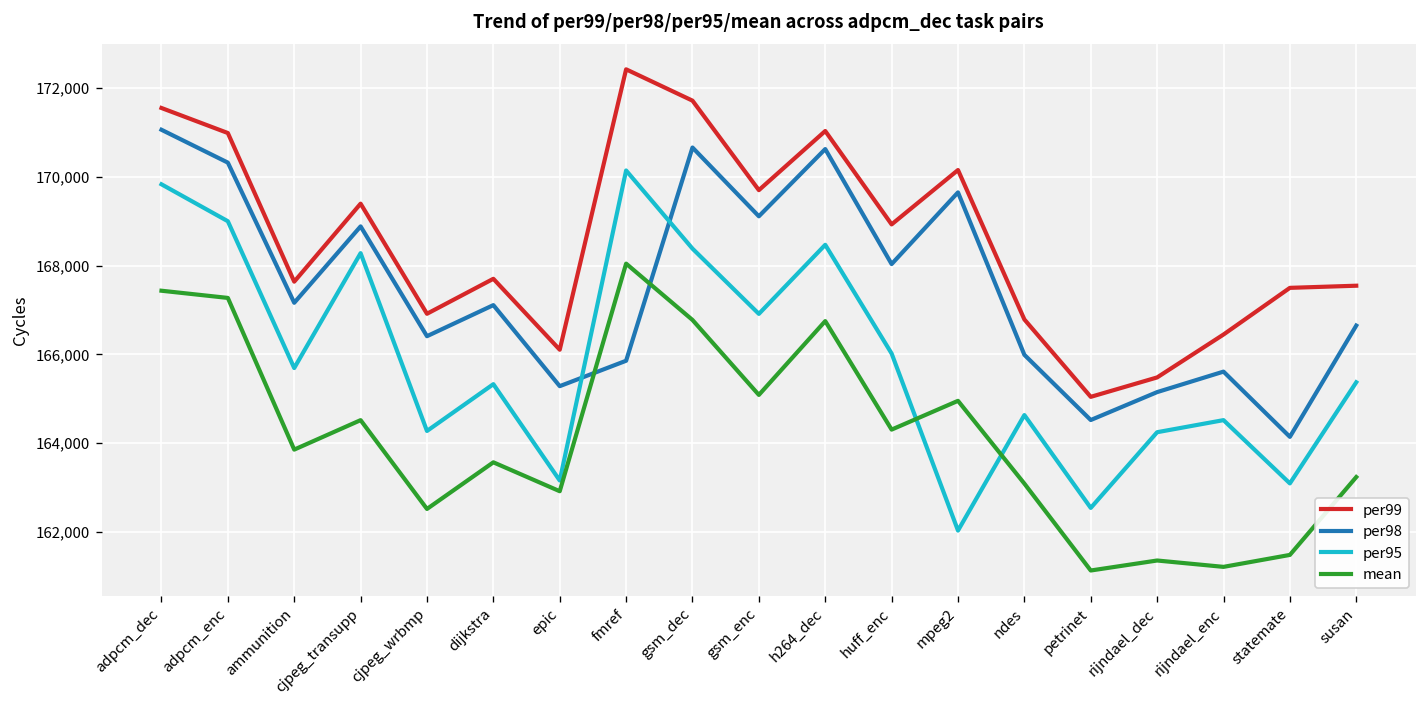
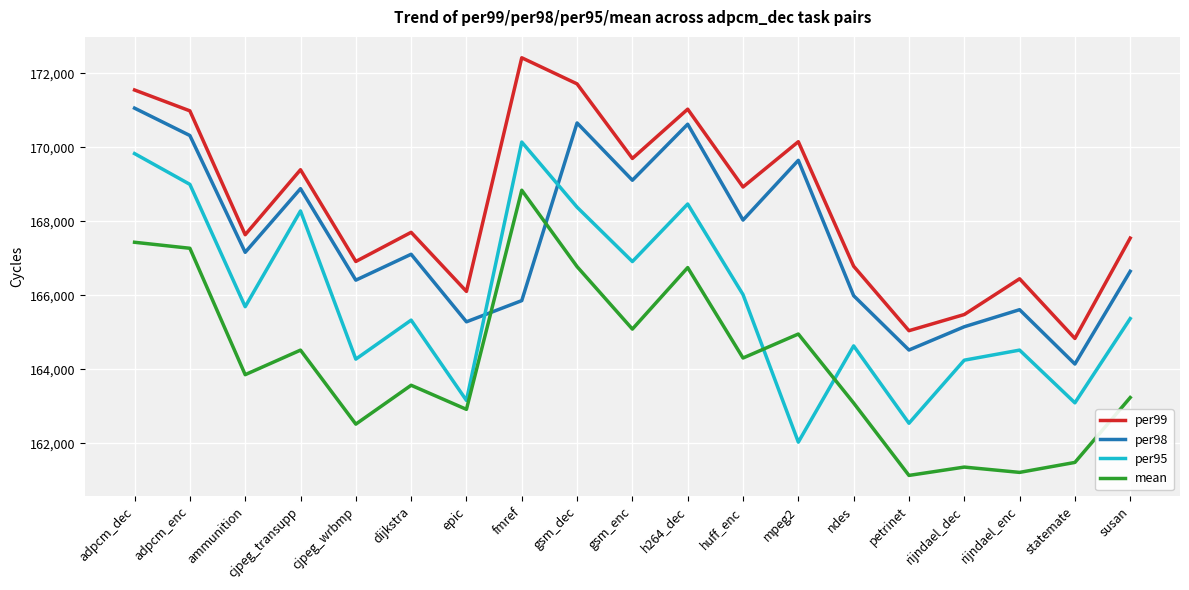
  {
    "per99": {
      "adpcm_dec": "171,600",
      "adpcm_enc": "171,000",
      "ammunition": "167,600",
      "cjpeg_transupp": "169,400",
      "cjpeg_wrbmp": "166,900",
      "dijkstra": "167,700",
      "epic": "166,100",
      "fmref": "172,400",
      "gsm_dec": "171,700",
      "gsm_enc": "169,700",
      "h264_dec": "171,000",
      "huff_enc": "168,900",
      "mpeg2": "170,200",
      "ndes": "166,800",
      "petrinet": "165,000",
      "rijndael_dec": "165,500",
      "rijndael_enc": "166,400",
-     "statemate": "167,500",
+     "statemate": "164,800",
      "susan": "167,500"
    },
    "per98": {
      "adpcm_dec": "171,100",
      "adpcm_enc": "170,300",
      "ammunition": "167,200",
      "cjpeg_transupp": "168,900",
      "cjpeg_wrbmp": "166,400",
      "dijkstra": "167,100",
      "epic": "165,300",
      "fmref": "165,900",
      "gsm_dec": "170,700",
      "gsm_enc": "169,100",
      "h264_dec": "170,600",
      "huff_enc": "168,000",
      "mpeg2": "169,700",
      "ndes": "166,000",
      "petrinet": "164,500",
      "rijndael_dec": "165,200",
      "rijndael_enc": "165,600",
      "statemate": "164,100",
      "susan": "166,700"
    },
    "per95": {
      "adpcm_dec": "169,800",
      "adpcm_enc": "169,000",
      "ammunition": "165,700",
      "cjpeg_transupp": "168,300",
      "cjpeg_wrbmp": "164,300",
      "dijkstra": "165,300",
      "epic": "163,200",
      "fmref": "170,100",
      "gsm_dec": "168,400",
      "gsm_enc": "166,900",
      "h264_dec": "168,500",
      "huff_enc": "166,000",
      "mpeg2": "162,000",
      "ndes": "164,600",
      "petrinet": "162,500",
      "rijndael_dec": "164,200",
      "rijndael_enc": "164,500",
      "statemate": "163,100",
      "susan": "165,400"
    },
    "mean": {
      "adpcm_dec": "167,400",
      "adpcm_enc": "167,300",
      "ammunition": "163,900",
      "cjpeg_transupp": "164,500",
      "cjpeg_wrbmp": "162,500",
      "dijkstra": "163,600",
      "epic": "162,900",
-     "fmref": "168,000",
+     "fmref": "168,800",
      "gsm_dec": "166,800",
      "gsm_enc": "165,100",
      "h264_dec": "166,800",
      "huff_enc": "164,300",
      "mpeg2": "165,000",
      "ndes": "163,100",
      "petrinet": "161,100",
      "rijndael_dec": "161,400",
      "rijndael_enc": "161,200",
      "statemate": "161,500",
      "susan": "163,200"
    }
  }
